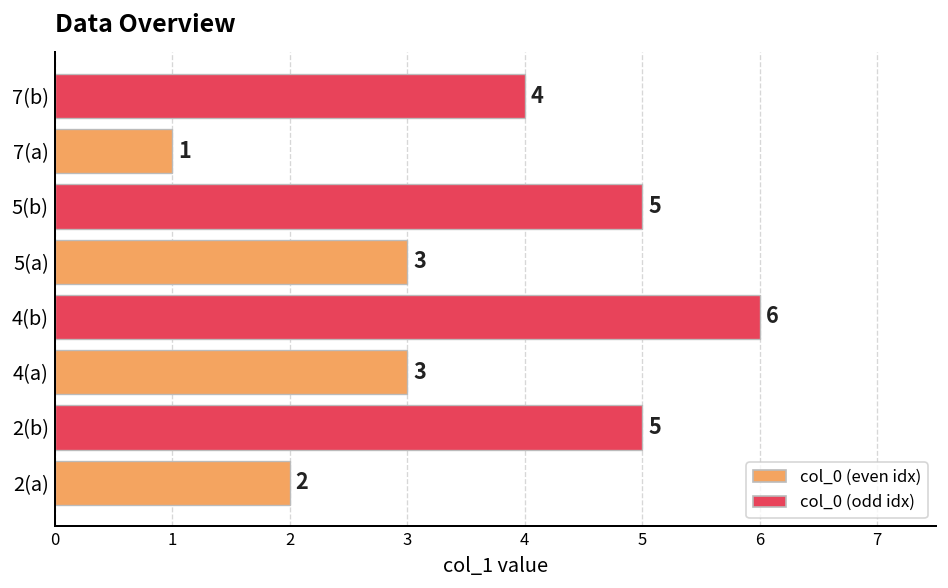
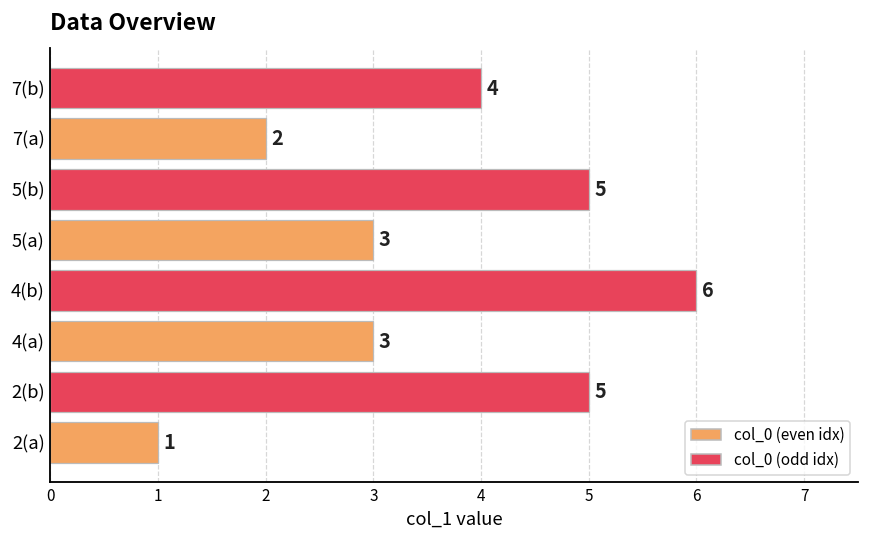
  {
    "7(b)": 4,
-   "7(a)": 1,
+   "7(a)": 2,
    "5(b)": 5,
    "5(a)": 3,
    "4(b)": 6,
    "4(a)": 3,
    "2(b)": 5,
-   "2(a)": 2
+   "2(a)": 1
  }
